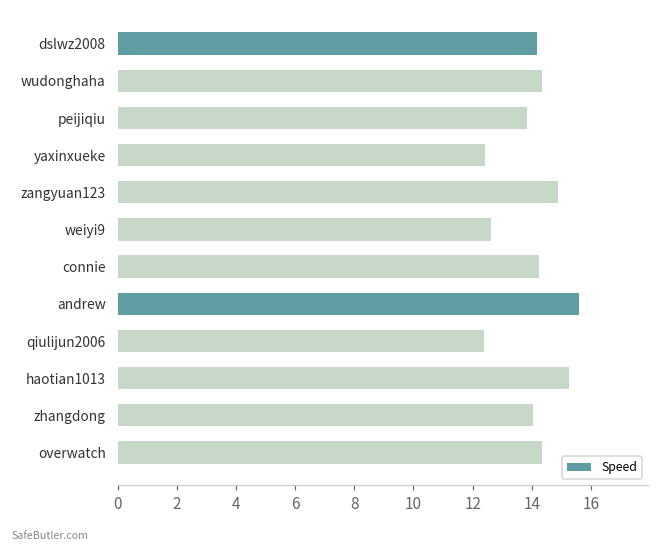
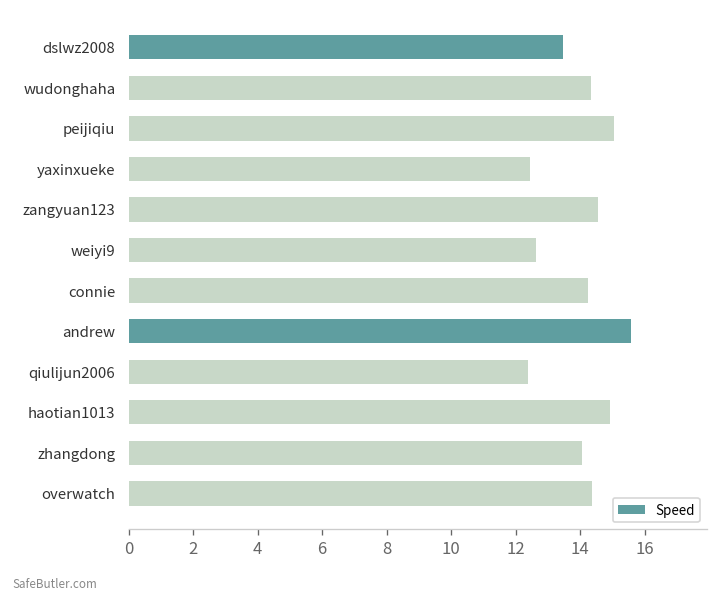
  {
-   "dslwz2008": 14.2,
+   "dslwz2008": 13.5,
    "wudonghaha": 14.3,
-   "peijiqiu": 13.8,
+   "peijiqiu": 15.0,
    "yaxinxueke": 12.4,
-   "zangyuan123": 14.9,
+   "zangyuan123": 14.6,
    "weiyi9": 12.6,
    "connie": 14.2,
    "andrew": 15.6,
    "qiulijun2006": 12.4,
-   "haotian1013": 15.3,
+   "haotian1013": 14.9,
    "zhangdong": 14.1,
    "overwatch": 14.4
  }
